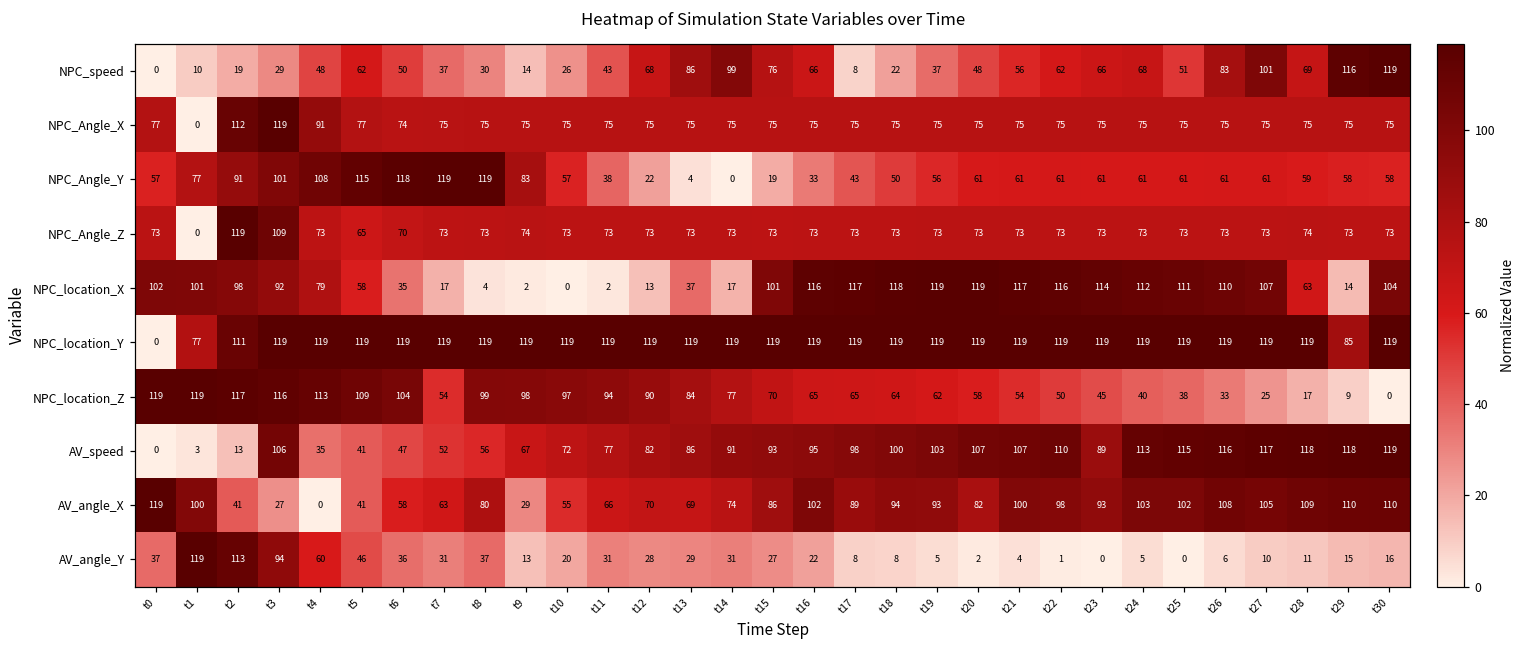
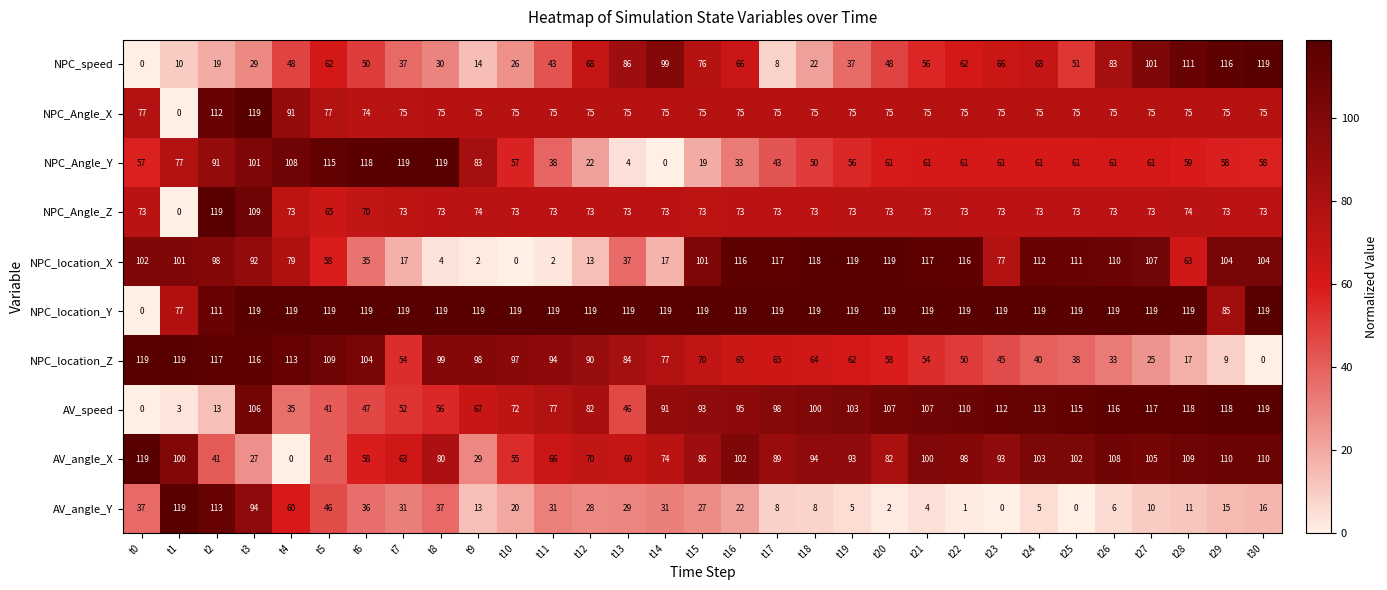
  {
    "NPC_speed": {
      "t0": 0,
      "t1": 10,
      "t2": 19,
      "t3": 29,
      "t4": 48,
      "t5": 62,
      "t6": 50,
      "t7": 37,
      "t8": 30,
      "t9": 14,
      "t10": 26,
      "t11": 43,
      "t12": 68,
      "t13": 86,
      "t14": 99,
      "t15": 76,
      "t16": 66,
      "t17": 8,
      "t18": 22,
      "t19": 37,
      "t20": 48,
      "t21": 56,
      "t22": 62,
      "t23": 66,
      "t24": 68,
      "t25": 51,
      "t26": 83,
      "t27": 101,
-     "t28": 69,
+     "t28": 111,
      "t29": 116,
      "t30": 119
    },
    "NPC_location_X": {
      "t0": 102,
      "t1": 101,
      "t2": 98,
      "t3": 92,
      "t4": 79,
      "t5": 58,
      "t6": 35,
      "t7": 17,
      "t8": 4,
      "t9": 2,
      "t10": 0,
      "t11": 2,
      "t12": 13,
      "t13": 37,
      "t14": 17,
      "t15": 101,
      "t16": 116,
      "t17": 117,
      "t18": 118,
      "t19": 119,
      "t20": 119,
      "t21": 117,
      "t22": 116,
-     "t23": 114,
+     "t23": 77,
      "t24": 112,
      "t25": 111,
      "t26": 110,
      "t27": 107,
      "t28": 63,
-     "t29": 14,
+     "t29": 104,
      "t30": 104
    },
    "AV_speed": {
      "t0": 0,
      "t1": 3,
      "t2": 13,
      "t3": 106,
      "t4": 35,
      "t5": 41,
      "t6": 47,
      "t7": 52,
      "t8": 56,
      "t9": 67,
      "t10": 72,
      "t11": 77,
      "t12": 82,
-     "t13": 86,
+     "t13": 46,
      "t14": 91,
      "t15": 93,
      "t16": 95,
      "t17": 98,
      "t18": 100,
      "t19": 103,
      "t20": 107,
      "t21": 107,
      "t22": 110,
-     "t23": 89,
+     "t23": 112,
      "t24": 113,
      "t25": 115,
      "t26": 116,
      "t27": 117,
      "t28": 118,
      "t29": 118,
      "t30": 119
    }
  }
